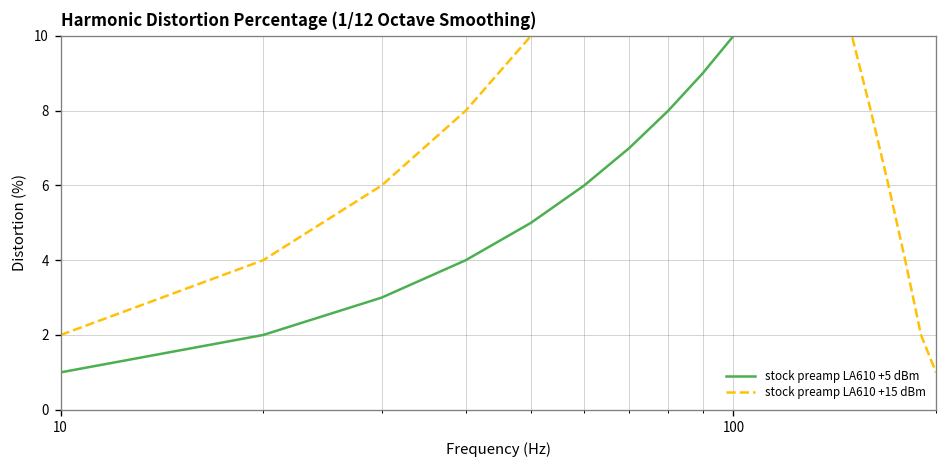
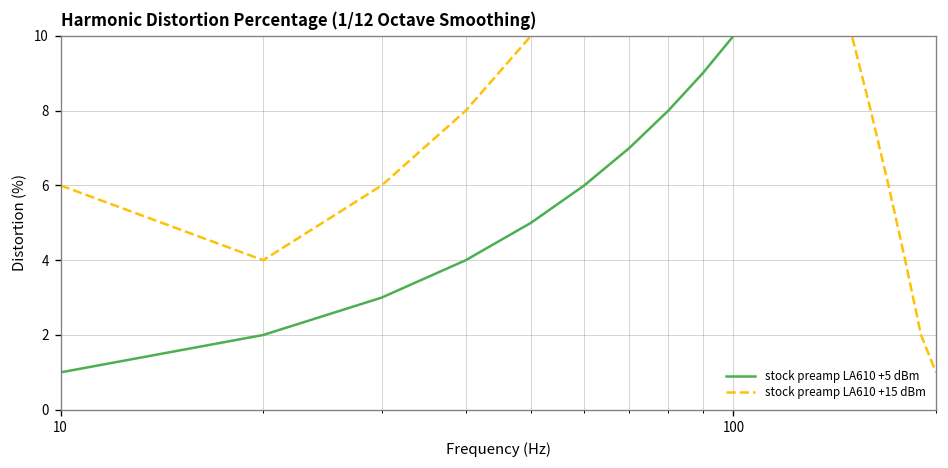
  {
    "stock preamp LA610 +5 dBm": {
      "10": 1,
      "100": 10
    },
    "stock preamp LA610 +15 dBm": {
-     "10": 2
+     "10": 6
    }
  }
